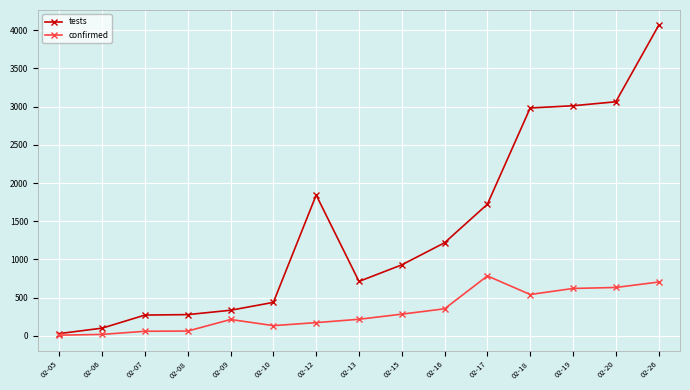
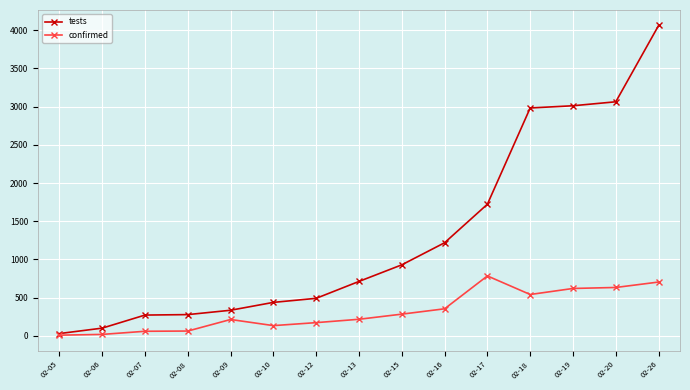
  {
    "tests": {
      "02-06": 100,
      "02-07": 300,
      "02-08": 300,
      "02-09": 300,
      "02-10": 400,
-     "02-12": 1800,
+     "02-12": 500,
      "02-13": 700,
      "02-15": 900,
      "02-16": 1200,
      "02-17": 1700,
      "02-18": 3000,
      "02-19": 3000,
      "02-20": 3100,
      "02-26": 4100
    },
    "confirmed": {
      "02-06": 0,
      "02-07": 100,
      "02-08": 100,
      "02-09": 200,
      "02-10": 100,
      "02-12": 200,
      "02-13": 200,
      "02-15": 300,
      "02-16": 400,
      "02-17": 800,
      "02-18": 500,
      "02-19": 600,
      "02-20": 600,
      "02-26": 700
    }
  }
